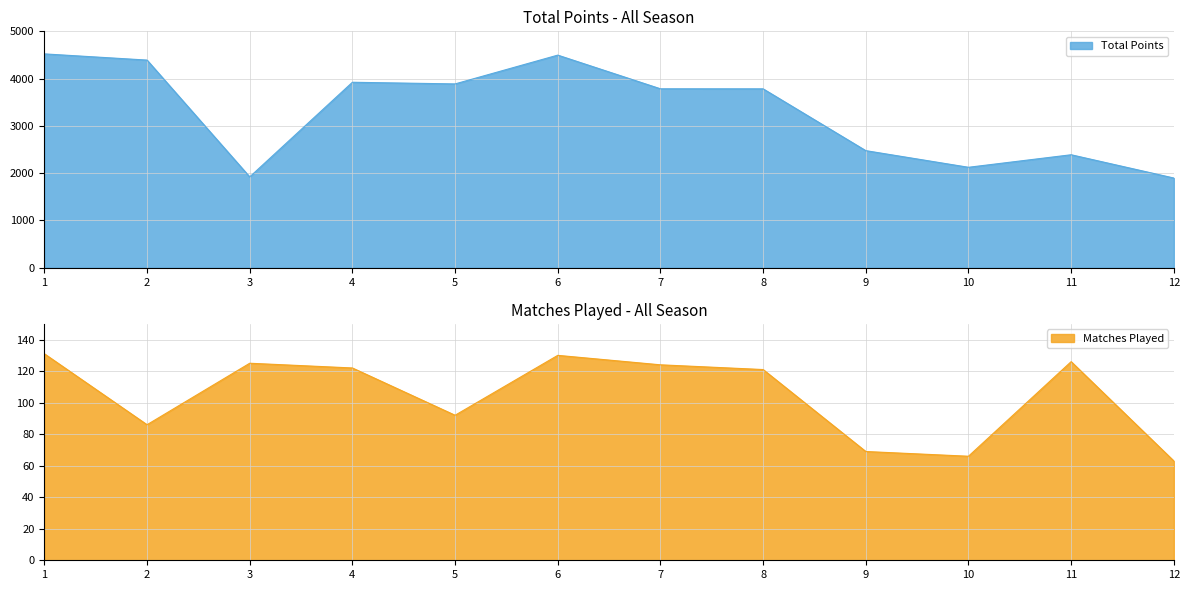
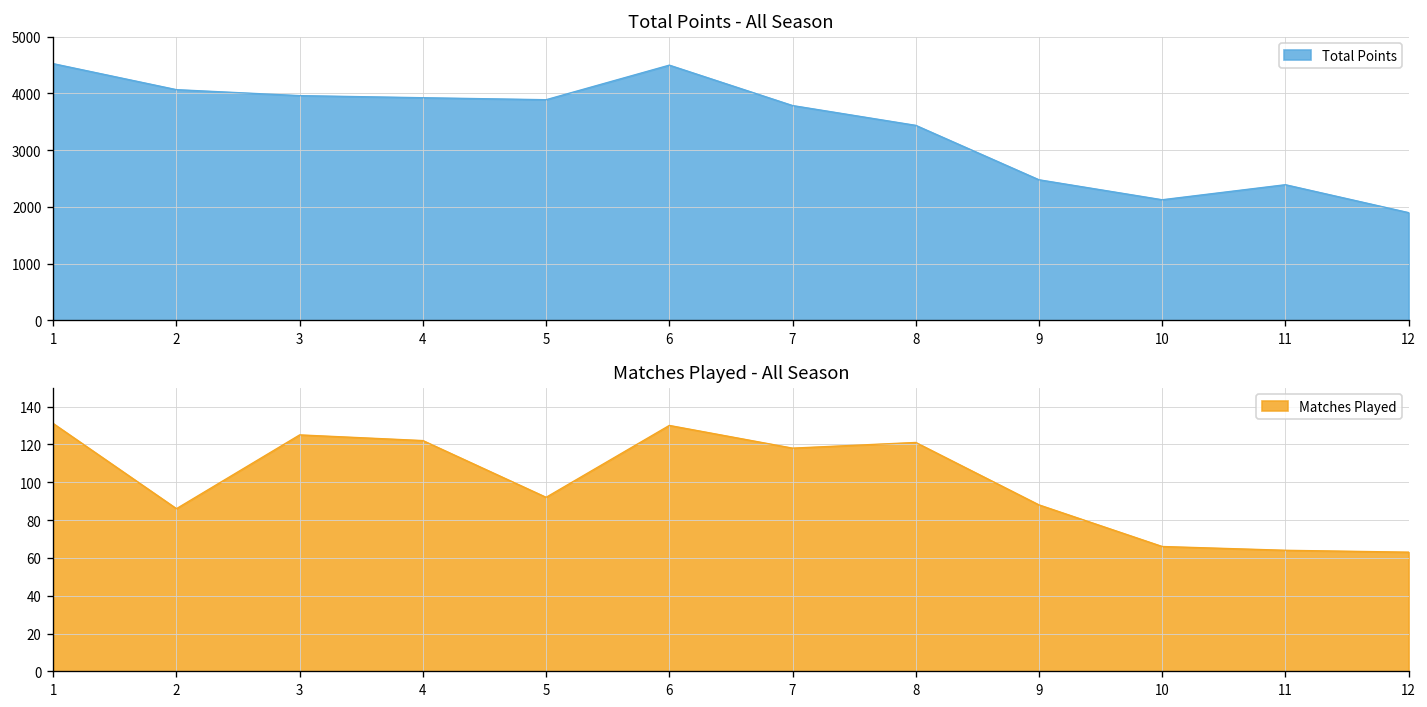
  {
    "Total Points - All Season": {
      "1": 4500,
-     "2": 4400,
-     "3": 1900,
+     "2": 4100,
+     "3": 4000,
      "4": 3900,
      "5": 3900,
      "6": 4500,
      "7": 3800,
-     "8": 3800,
+     "8": 3400,
      "9": 2500,
      "10": 2100,
      "11": 2400,
      "12": 1900
    },
    "Matches Played - All Season": {
      "1": 131,
      "2": 86,
      "3": 125,
      "4": 122,
      "5": 92,
      "6": 130,
-     "7": 124,
+     "7": 118,
      "8": 121,
-     "9": 69,
+     "9": 88,
      "10": 66,
-     "11": 126,
+     "11": 64,
      "12": 63
    }
  }
